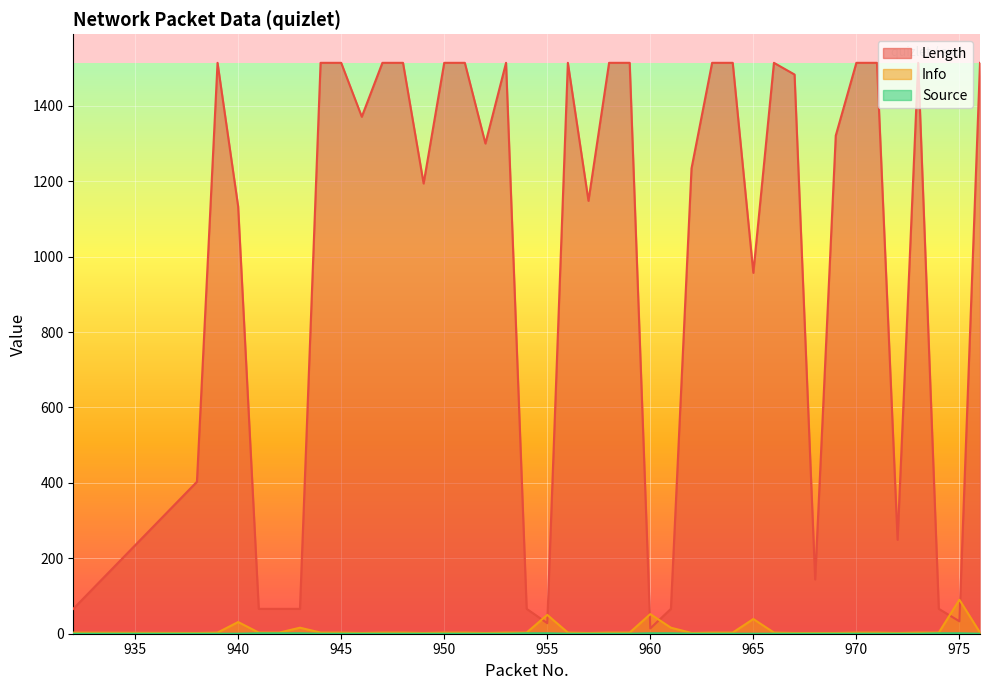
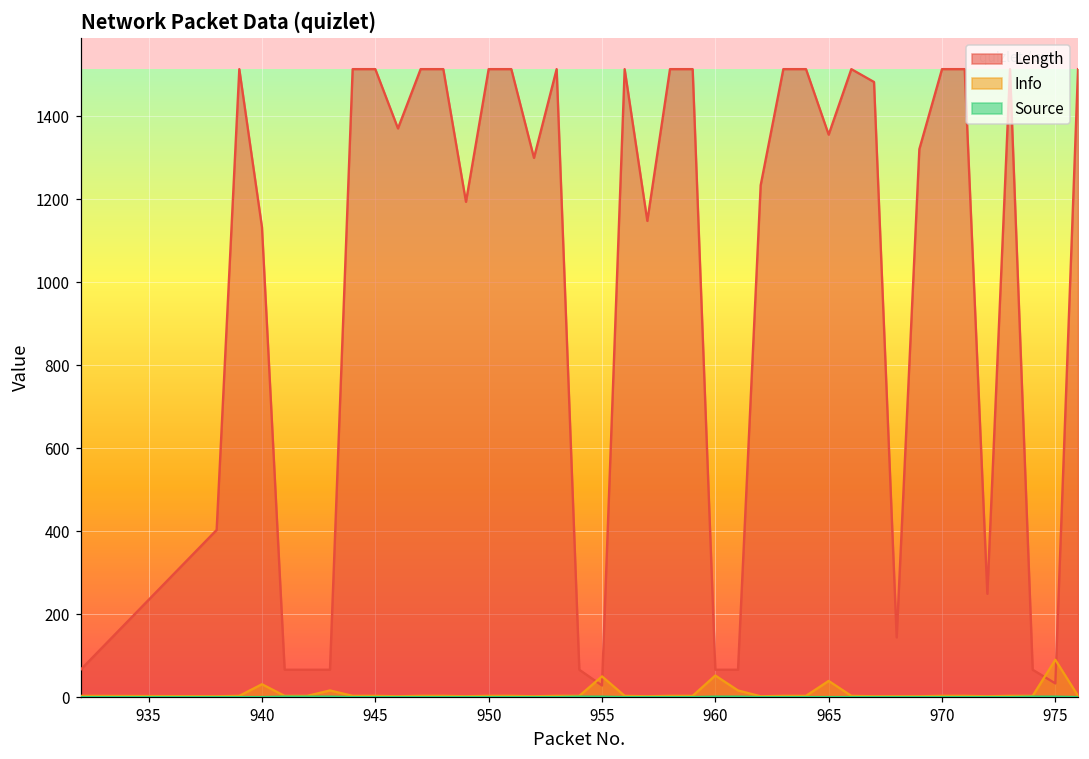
  {
    "Length": {
      "940": 1130,
      "945": 1510,
      "950": 1510,
      "955": 30,
-     "960": 10,
-     "965": 960,
+     "960": 70,
+     "965": 1360,
      "970": 1510,
      "975": 30
    },
    "Info": {
      "940": 30,
      "955": 50,
      "960": 50,
      "965": 40,
      "975": 90
    },
    "Source": {
      "940": 0,
      "955": 0,
      "960": 0,
      "965": 0,
      "975": 0
    }
  }
